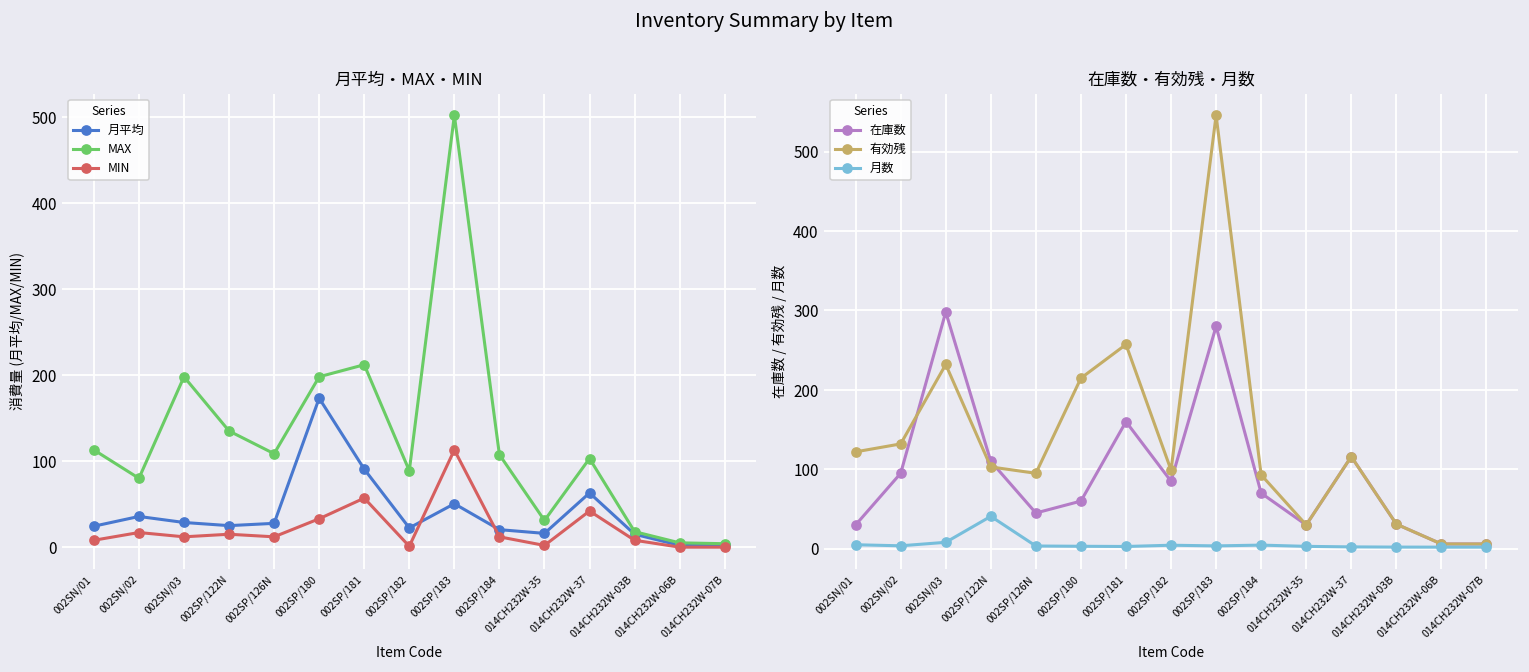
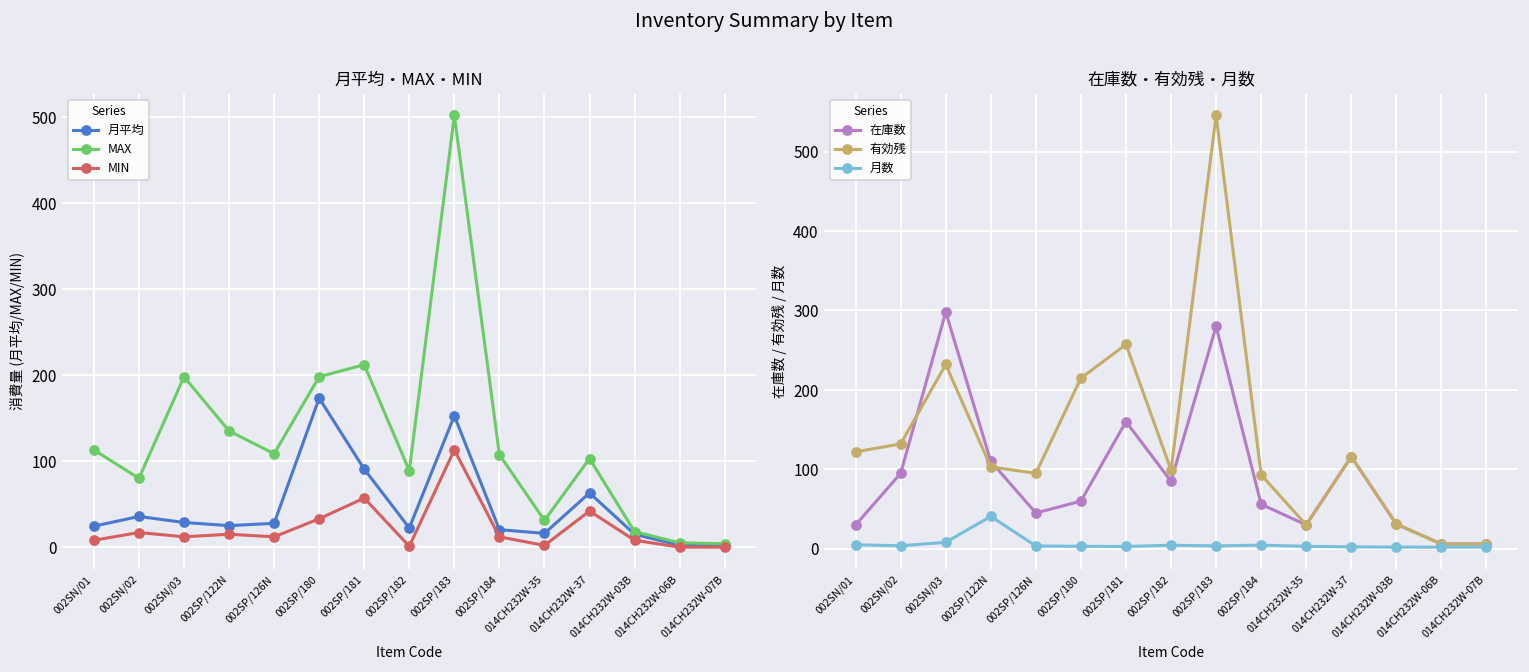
  {
    "月平均・MAX・MIN": {
      "月平均": {
        "002SN/01": 20,
        "002SN/02": 40,
        "002SN/03": 30,
        "002SP/122N": 30,
        "002SP/126N": 30,
        "002SP/180": 170,
        "002SP/181": 90,
        "002SP/182": 20,
-       "002SP/183": 50,
+       "002SP/183": 150,
        "002SP/184": 20,
        "014CH232W-35": 20,
        "014CH232W-37": 60
      },
      "MAX": {
        "002SN/01": 110,
        "002SN/02": 80,
        "002SN/03": 200,
        "002SP/122N": 140,
        "002SP/126N": 110,
        "002SP/180": 200,
        "002SP/181": 210,
        "002SP/182": 90,
        "002SP/183": 500,
        "002SP/184": 110,
        "014CH232W-35": 30,
        "014CH232W-37": 100
      },
      "MIN": {
        "002SN/01": 10,
        "002SN/02": 20,
        "002SN/03": 10,
        "002SP/122N": 20,
        "002SP/126N": 10,
        "002SP/180": 30,
        "002SP/181": 60,
        "002SP/182": 0,
        "002SP/183": 110,
        "002SP/184": 10,
        "014CH232W-35": 0,
        "014CH232W-37": 40,
        "014CH232W-03B": 10
      }
    },
    "在庫数・有効残・月数": {
      "在庫数": {
        "002SN/01": 30,
        "002SN/02": 100,
        "002SN/03": 300,
        "002SP/122N": 110,
        "002SP/126N": 50,
        "002SP/180": 60,
        "002SP/181": 160,
        "002SP/182": 90,
        "002SP/183": 280,
-       "002SP/184": 70
+       "002SP/184": 60
      },
      "有効残": {
        "002SN/01": 120,
        "002SN/02": 130,
        "002SN/03": 230,
        "002SP/122N": 100,
        "002SP/126N": 100,
        "002SP/180": 210,
        "002SP/181": 260,
        "002SP/182": 100,
        "002SP/183": 550,
        "002SP/184": 90
      },
      "月数": {
        "002SN/01": 10,
        "002SN/02": 0,
        "002SN/03": 10,
        "002SP/122N": 40,
        "002SP/126N": 0,
        "002SP/180": 0,
        "002SP/181": 0,
        "002SP/182": 0,
        "002SP/183": 0,
        "002SP/184": 0,
        "014CH232W-35": 0,
        "014CH232W-37": 0,
        "014CH232W-03B": 0,
        "014CH232W-06B": 0,
        "014CH232W-07B": 0
      }
    }
  }
